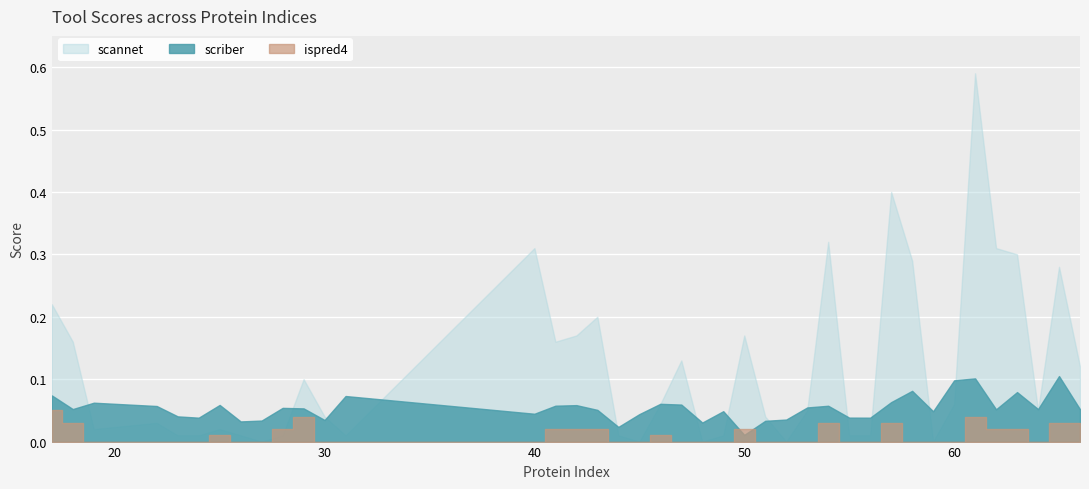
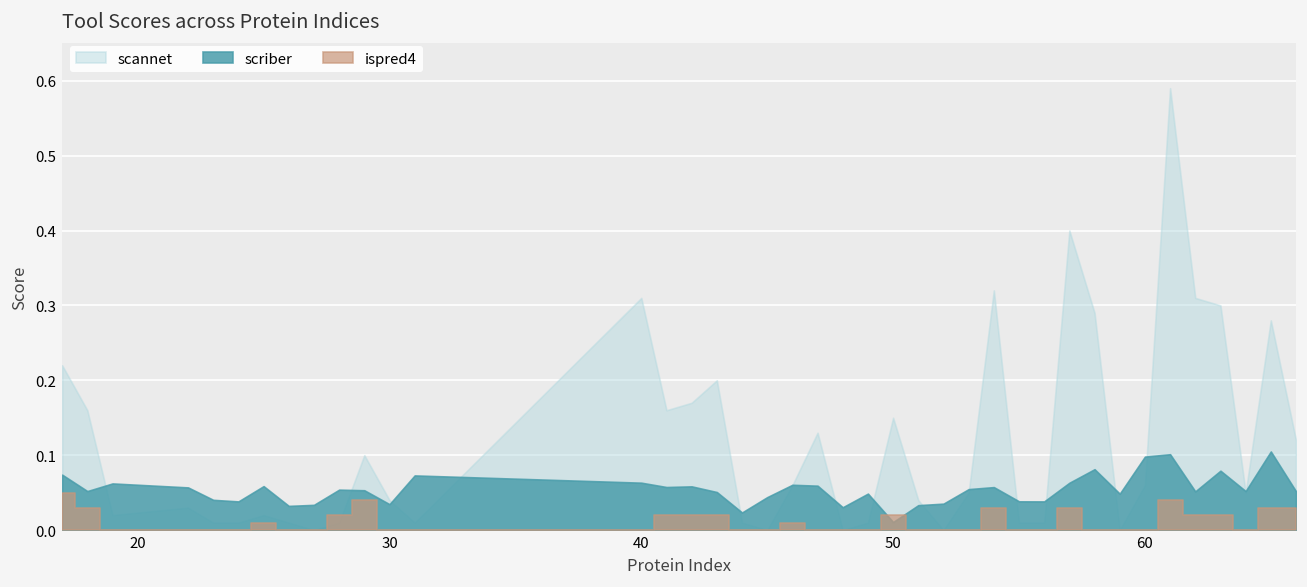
  {
    "scannet": {
      "30": 0.04,
      "40": 0.31,
-     "50": 0.17,
+     "50": 0.15,
      "60": 0.06
    },
    "scriber": {
      "30": 0.03,
-     "40": 0.04,
+     "40": 0.06,
      "50": 0.01,
      "60": 0.10
    }
  }
